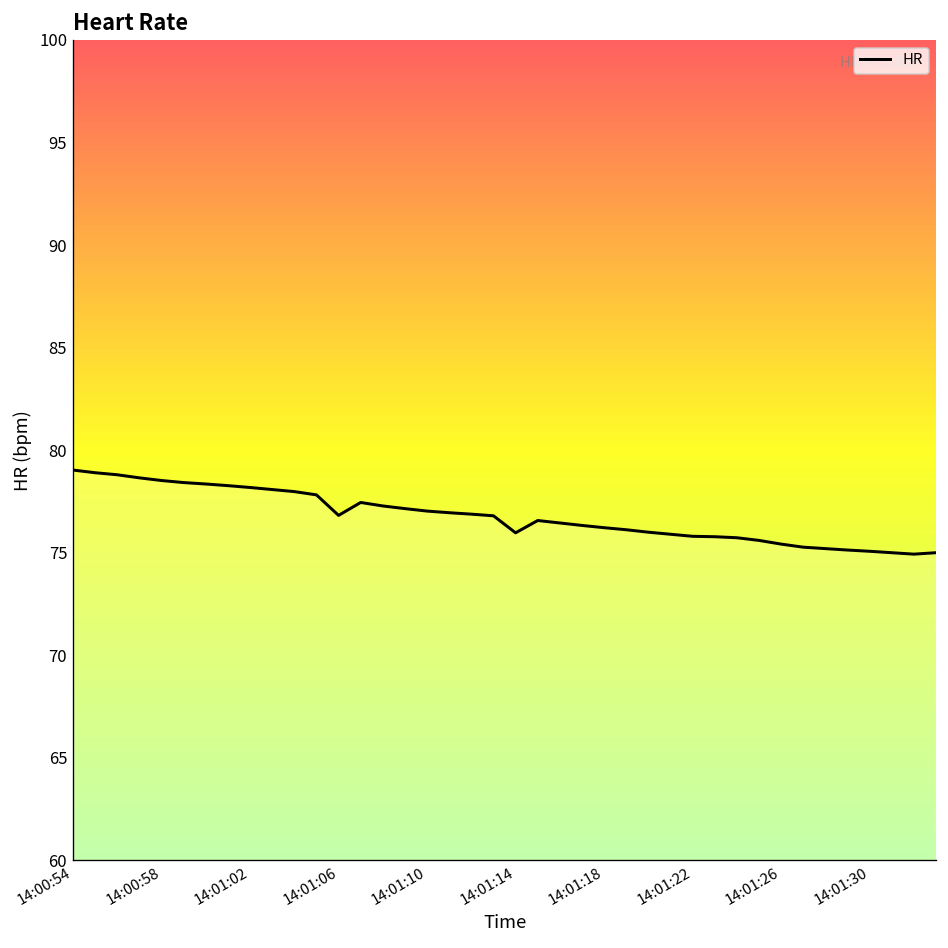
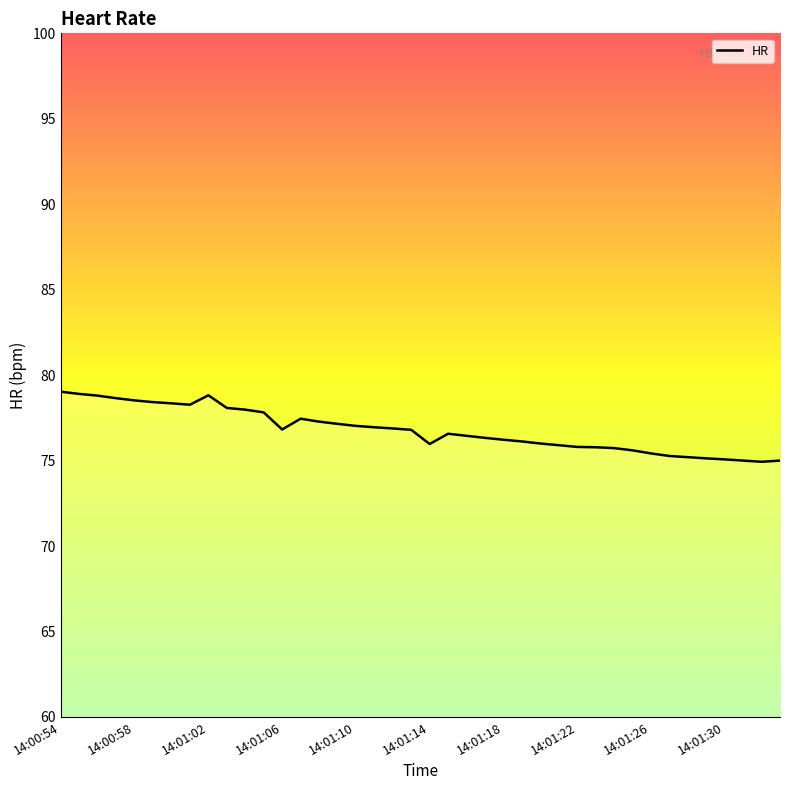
  {
    "14:00:54": 79.0,
    "14:00:58": 78.5,
-   "14:01:02": 78.2,
+   "14:01:02": 78.8,
    "14:01:06": 76.8,
    "14:01:10": 77.0,
    "14:01:14": 76.0,
    "14:01:18": 76.2,
    "14:01:22": 75.8,
    "14:01:26": 75.4,
    "14:01:30": 75.1
  }
